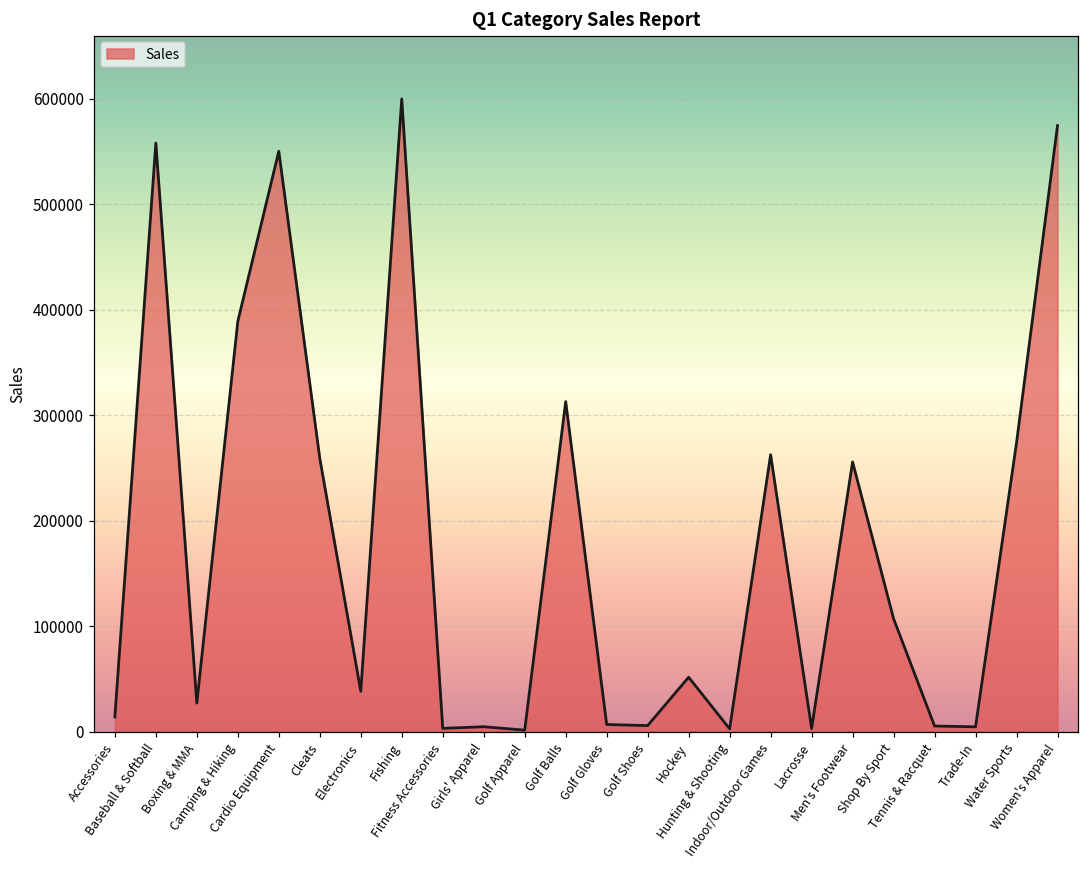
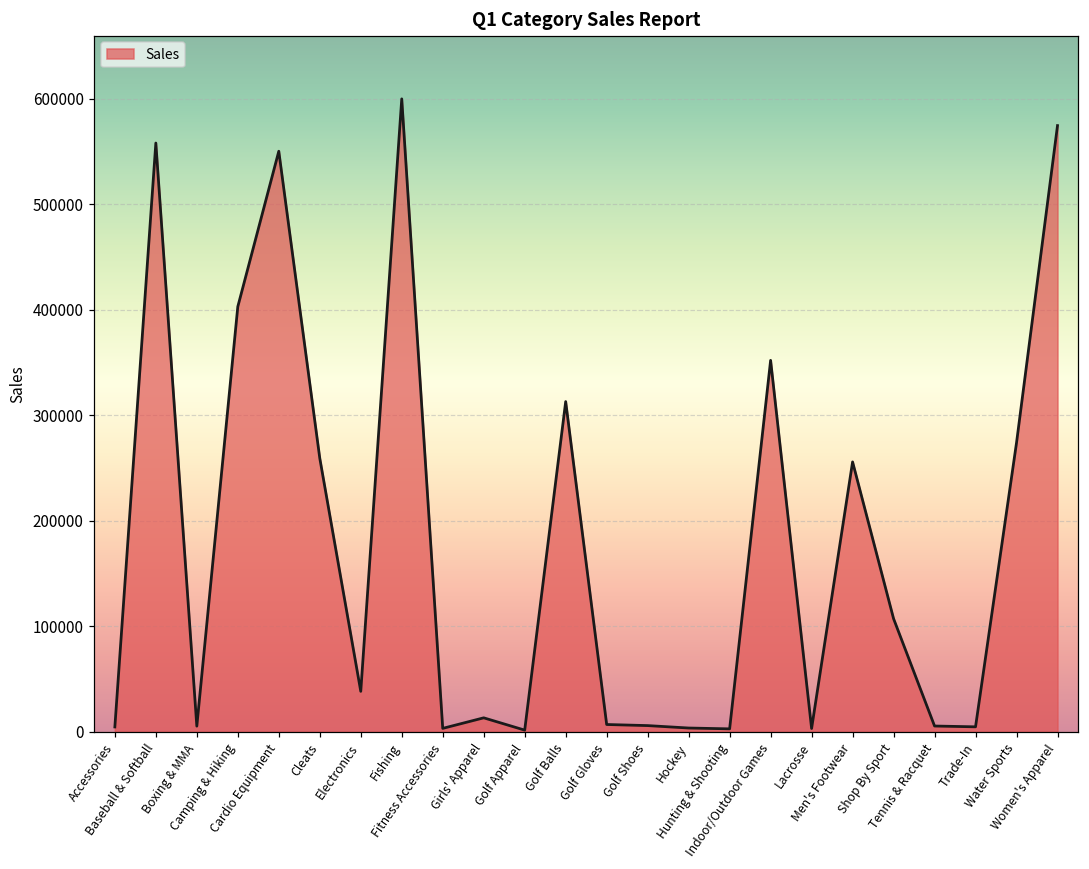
  {
-   "Accessories": 10000,
+   "Accessories": 0,
    "Baseball & Softball": 560000,
-   "Boxing & MMA": 30000,
-   "Camping & Hiking": 390000,
+   "Boxing & MMA": 10000,
+   "Camping & Hiking": 400000,
    "Cardio Equipment": 550000,
    "Cleats": 260000,
    "Electronics": 40000,
    "Fishing": 600000,
    "Fitness Accessories": 0,
-   "Girls' Apparel": 0,
+   "Girls' Apparel": 10000,
    "Golf Apparel": 0,
    "Golf Balls": 310000,
    "Golf Gloves": 10000,
    "Golf Shoes": 10000,
-   "Hockey": 50000,
+   "Hockey": 0,
    "Hunting & Shooting": 0,
-   "Indoor/Outdoor Games": 260000,
+   "Indoor/Outdoor Games": 350000,
    "Lacrosse": 0,
    "Men's Footwear": 260000,
    "Shop By Sport": 110000,
    "Tennis & Racquet": 10000,
    "Trade-In": 0,
    "Water Sports": 270000,
    "Women's Apparel": 570000
  }
